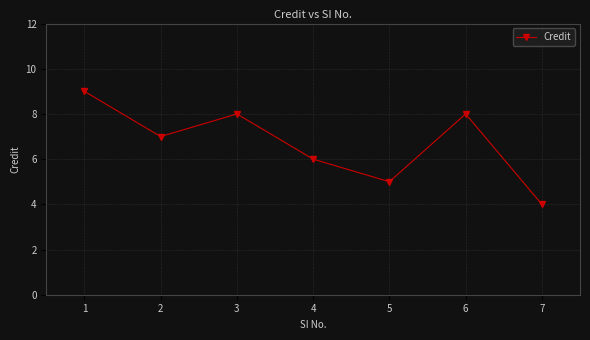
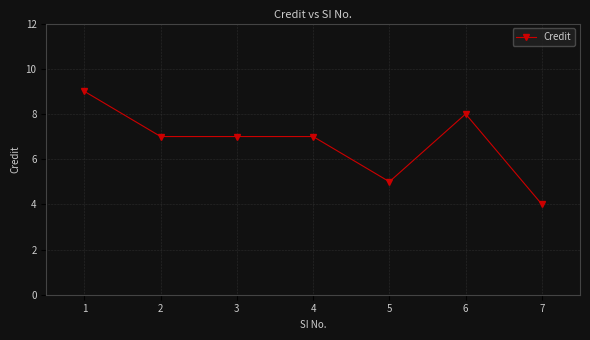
  {
    "1": 9,
    "2": 7,
-   "3": 8,
-   "4": 6,
+   "3": 7,
+   "4": 7,
    "5": 5,
    "6": 8,
    "7": 4
  }
